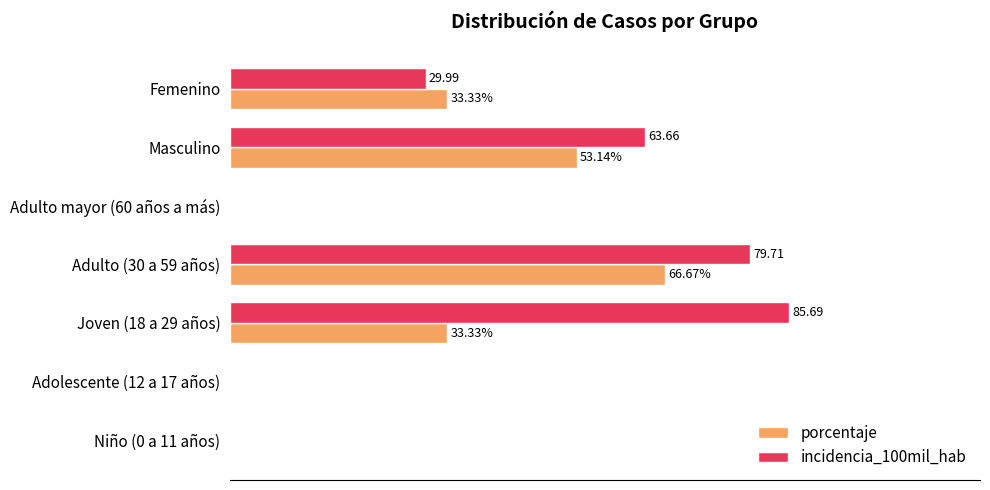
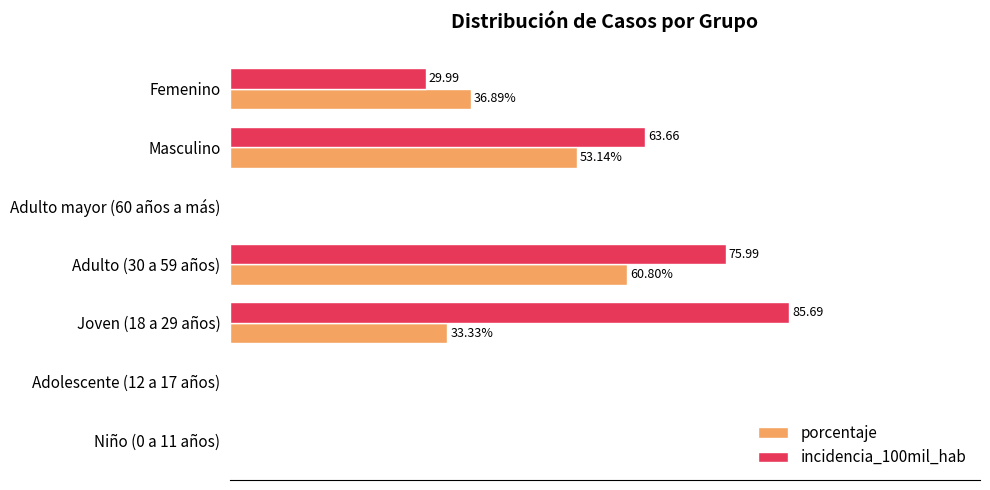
  {
    "porcentaje": {
-     "Femenino": "33.33%",
+     "Femenino": "36.89%",
      "Masculino": "53.14%",
-     "Adulto (30 a 59 años)": "66.67%",
+     "Adulto (30 a 59 años)": "60.80%",
      "Joven (18 a 29 años)": "33.33%"
    },
    "incidencia_100mil_hab": {
      "Femenino": "29.99",
      "Masculino": "63.66",
-     "Adulto (30 a 59 años)": "79.71",
+     "Adulto (30 a 59 años)": "75.99",
      "Joven (18 a 29 años)": "85.69"
    }
  }
